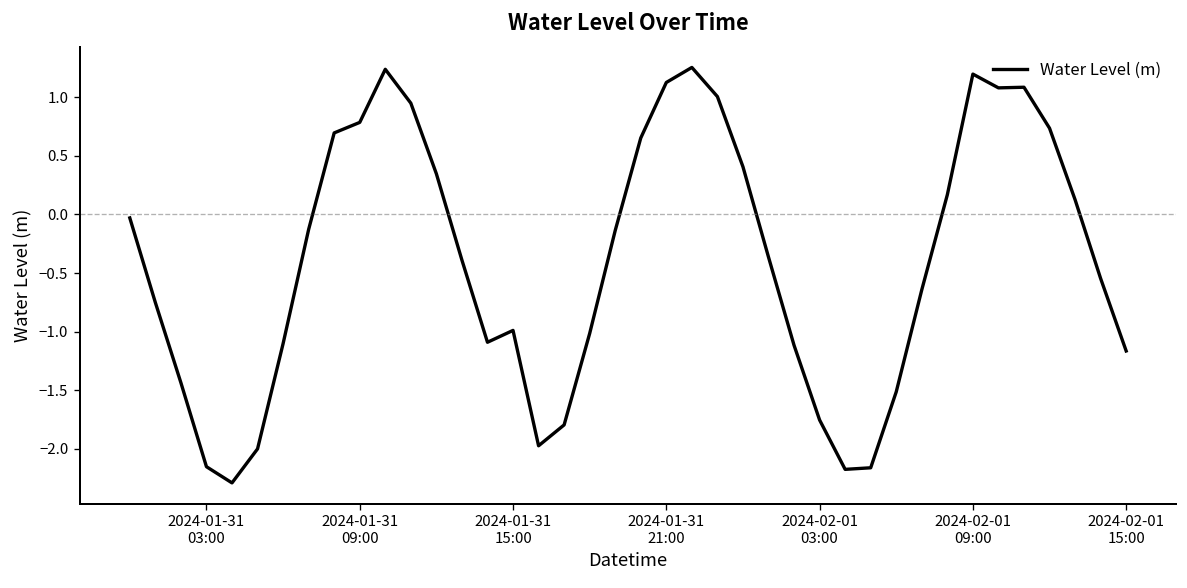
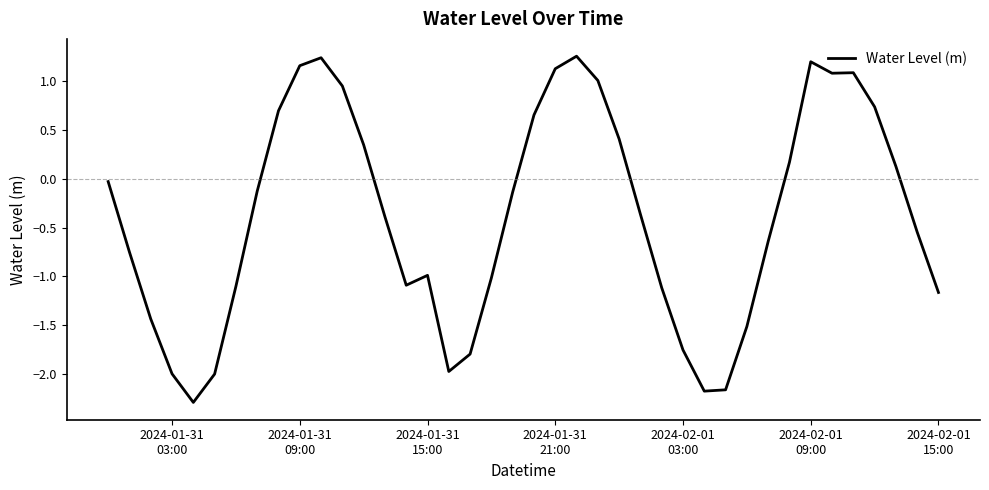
  {
-   "2024-01-31 03:00": -2.2,
-   "2024-01-31 09:00": 0.8,
+   "2024-01-31 03:00": -2.0,
+   "2024-01-31 09:00": 1.2,
    "2024-01-31 15:00": -1.0,
    "2024-01-31 21:00": 1.1,
    "2024-02-01 03:00": -1.8,
    "2024-02-01 09:00": 1.2,
    "2024-02-01 15:00": -1.2
  }
